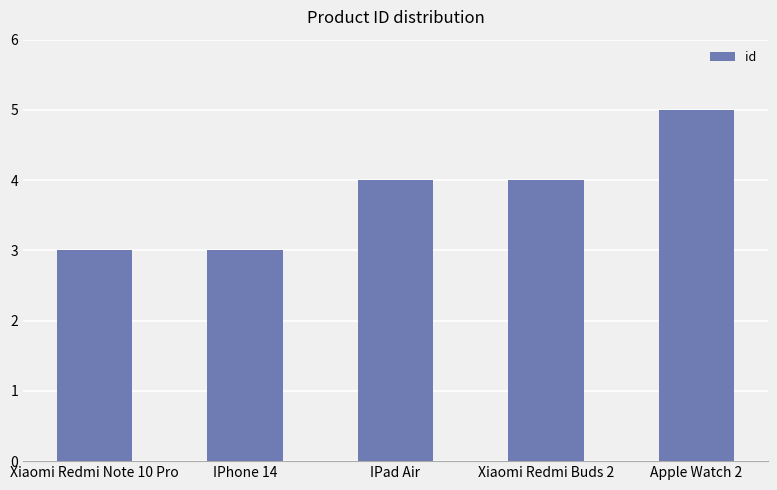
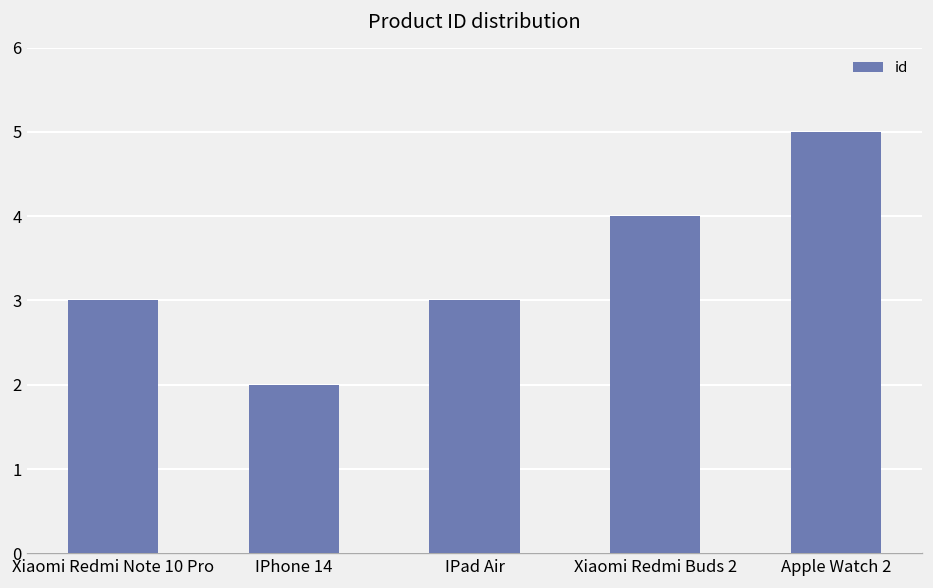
  {
    "Xiaomi Redmi Note 10 Pro": 3,
-   "IPhone 14": 3,
-   "IPad Air": 4,
+   "IPhone 14": 2,
+   "IPad Air": 3,
    "Xiaomi Redmi Buds 2": 4,
    "Apple Watch 2": 5
  }
